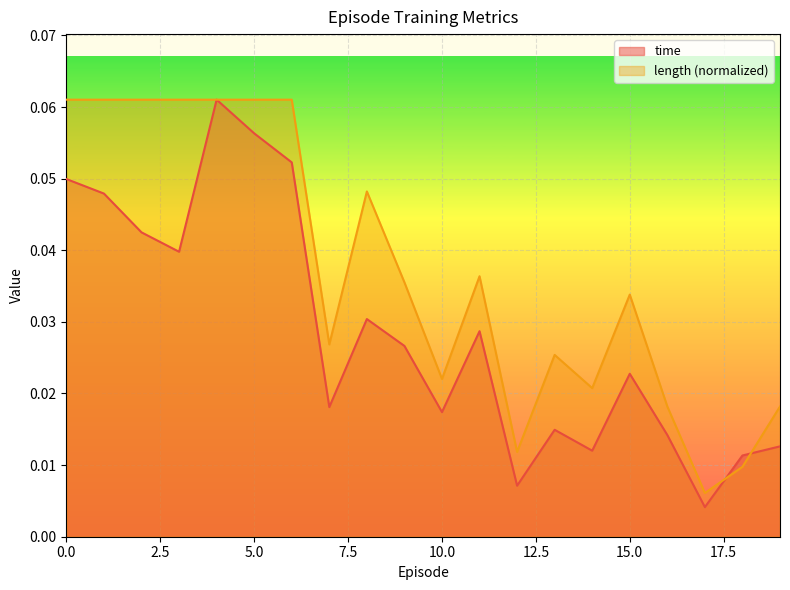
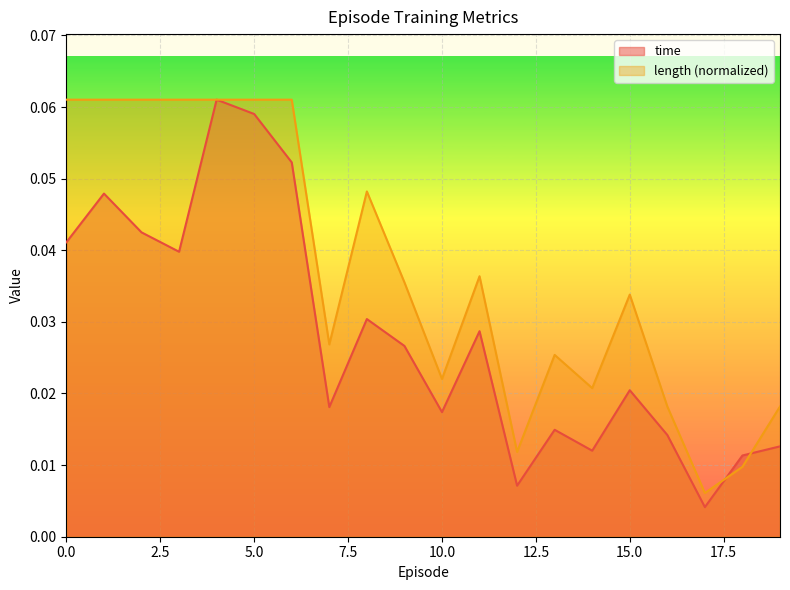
  {
    "time": {
-     "0.0": 0.050,
-     "5.0": 0.056,
+     "0.0": 0.041,
+     "5.0": 0.059,
      "10.0": 0.017,
-     "15.0": 0.023
+     "15.0": 0.020
    },
    "length (normalized)": {
      "0.0": 0.061,
      "5.0": 0.061,
      "10.0": 0.022,
      "15.0": 0.034
    }
  }
